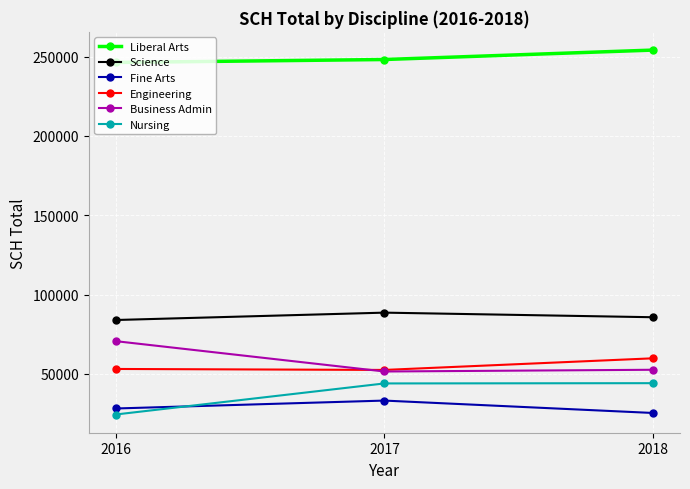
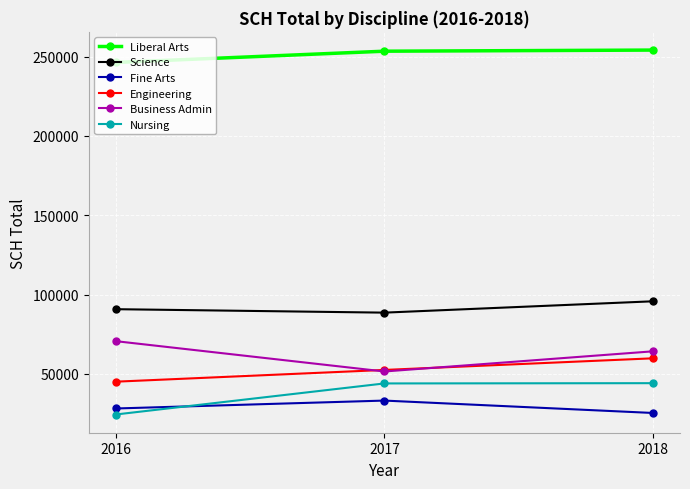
  {
    "Liberal Arts": {
-     "2017": 248000,
+     "2017": 253000,
      "2018": 254000
    },
    "Science": {
-     "2016": 84000,
+     "2016": 91000,
      "2017": 89000,
-     "2018": 86000
+     "2018": 96000
    },
    "Fine Arts": {
      "2016": 28000,
      "2017": 33000,
      "2018": 25000
    },
    "Engineering": {
-     "2016": 53000,
+     "2016": 45000,
      "2018": 60000
    },
    "Business Admin": {
      "2016": 71000,
-     "2018": 53000
+     "2018": 64000
    },
    "Nursing": {
      "2016": 24000,
      "2017": 44000,
      "2018": 44000
    }
  }
